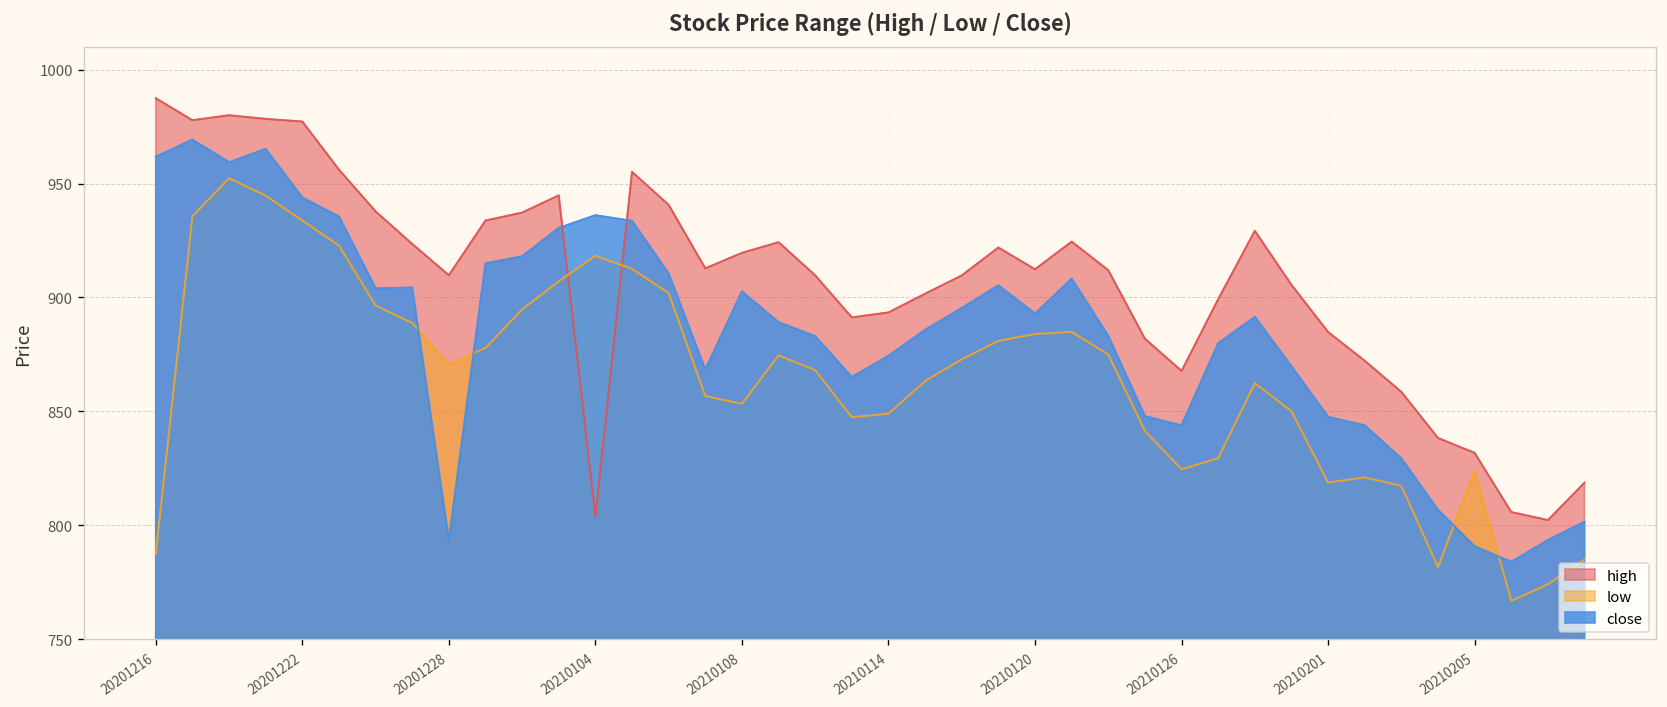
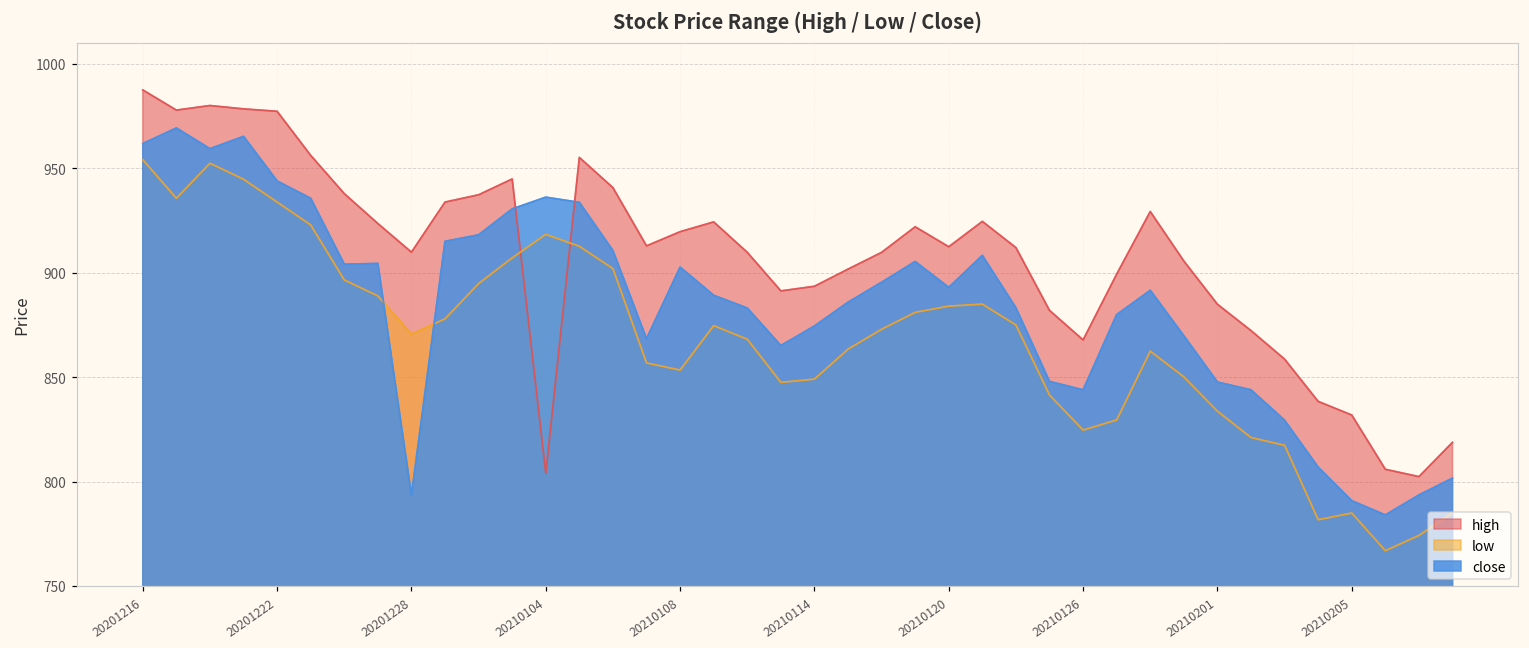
  {
    "high": {
      "20201216": 987,
      "20201222": 977,
      "20201228": 910,
      "20210104": 804,
      "20210108": 920,
      "20210114": 893,
      "20210120": 912,
      "20210126": 868,
      "20210201": 885,
      "20210205": 832
    },
    "low": {
-     "20201216": 787,
+     "20201216": 954,
      "20201222": 934,
      "20201228": 871,
      "20210104": 918,
      "20210108": 853,
      "20210114": 849,
      "20210120": 884,
      "20210126": 825,
-     "20210201": 819,
-     "20210205": 824
+     "20210201": 834,
+     "20210205": 785
    },
    "close": {
      "20201216": 962,
      "20201222": 944,
      "20201228": 794,
      "20210104": 936,
      "20210108": 903,
      "20210114": 874,
      "20210120": 893,
      "20210126": 844,
      "20210201": 848,
      "20210205": 791
    }
  }
